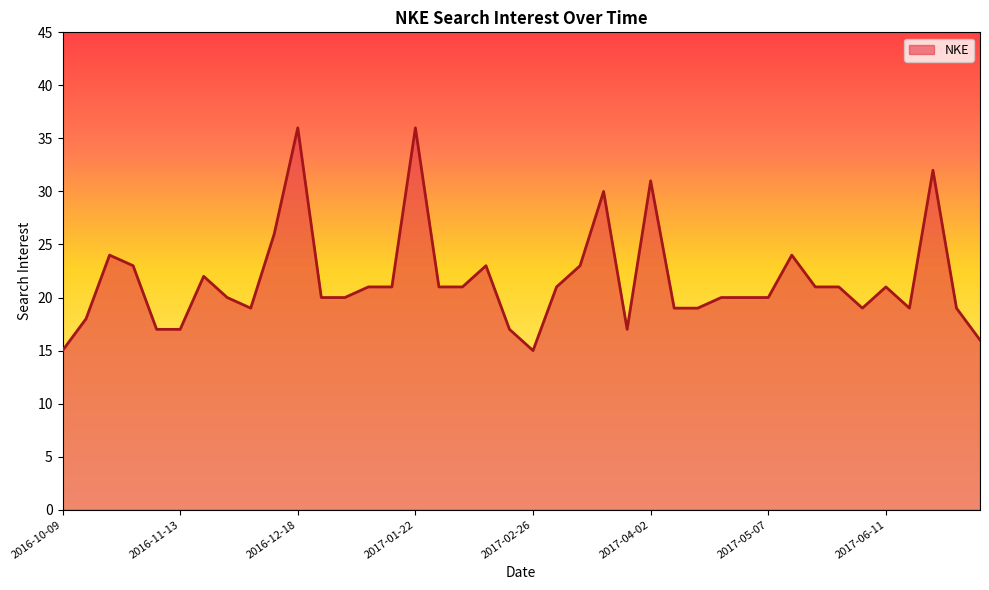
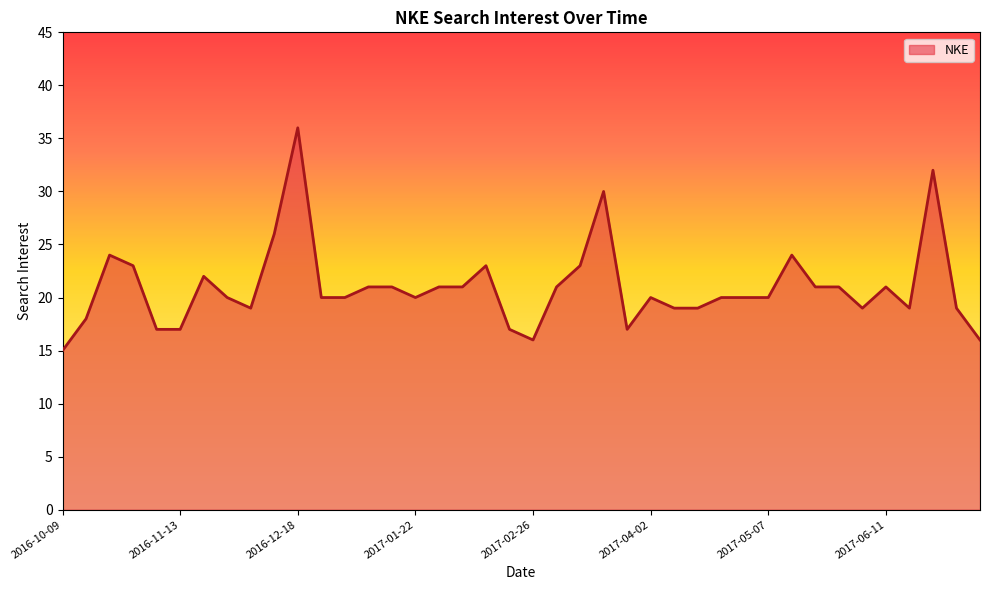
  {
    "2016-10-09": 15,
    "2016-11-13": 17,
    "2016-12-18": 36,
-   "2017-01-22": 36,
-   "2017-02-26": 15,
-   "2017-04-02": 31,
+   "2017-01-22": 20,
+   "2017-02-26": 16,
+   "2017-04-02": 20,
    "2017-05-07": 20,
    "2017-06-11": 21
  }
